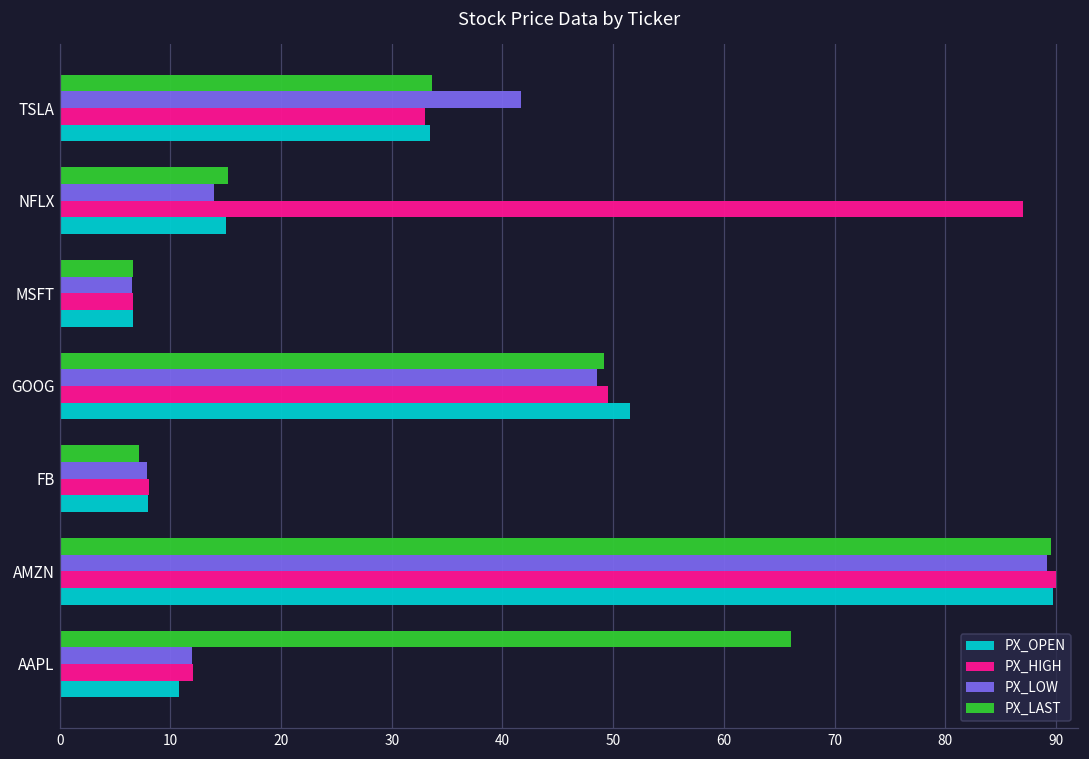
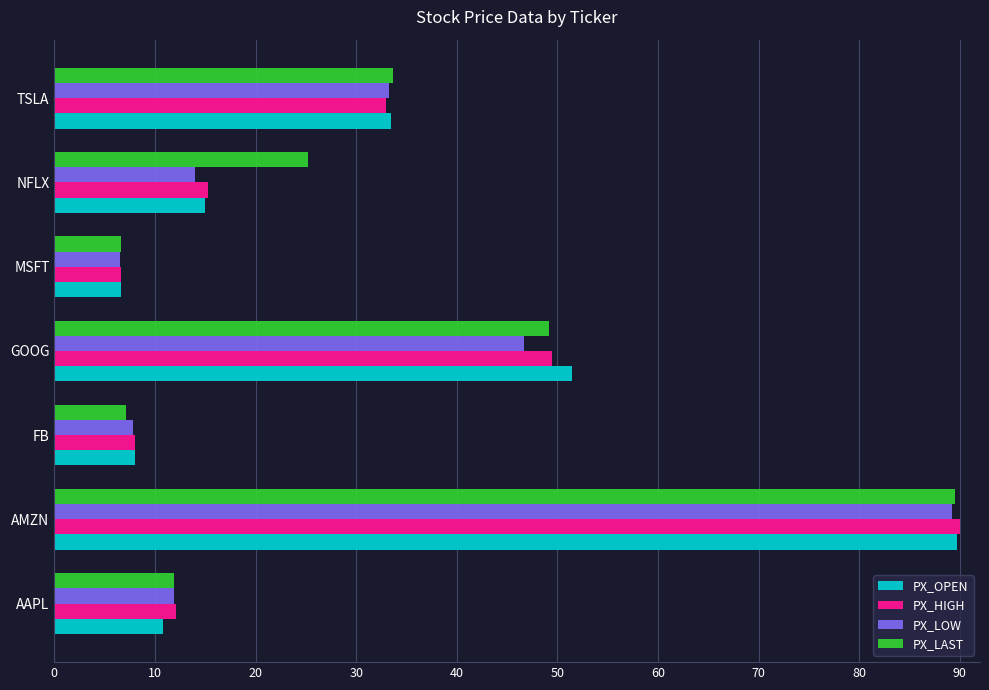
  {
    "PX_OPEN": {
      "TSLA": 33.5,
      "NFLX": 15.0,
      "MSFT": 6.6,
      "GOOG": 51.5,
      "FB": 8.0,
      "AMZN": 89.7,
      "AAPL": 10.8
    },
    "PX_HIGH": {
      "TSLA": 33.0,
-     "NFLX": 87.0,
+     "NFLX": 15.3,
      "MSFT": 6.7,
      "GOOG": 49.5,
      "FB": 8.1,
      "AMZN": 90.0,
      "AAPL": 12.0
    },
    "PX_LOW": {
-     "TSLA": 41.6,
+     "TSLA": 33.3,
      "NFLX": 14.0,
      "MSFT": 6.6,
-     "GOOG": 48.5,
+     "GOOG": 46.7,
      "FB": 7.9,
      "AMZN": 89.2,
      "AAPL": 11.9
    },
    "PX_LAST": {
      "TSLA": 33.6,
-     "NFLX": 15.2,
+     "NFLX": 25.2,
      "MSFT": 6.6,
      "GOOG": 49.2,
      "FB": 7.1,
      "AMZN": 89.5,
-     "AAPL": 66.0
+     "AAPL": 11.9
    }
  }
